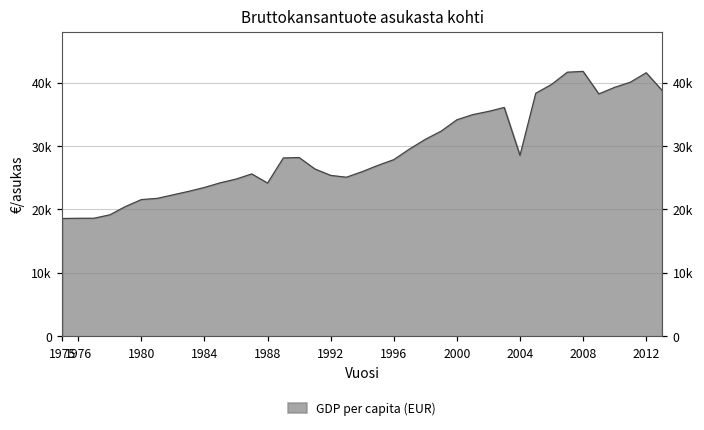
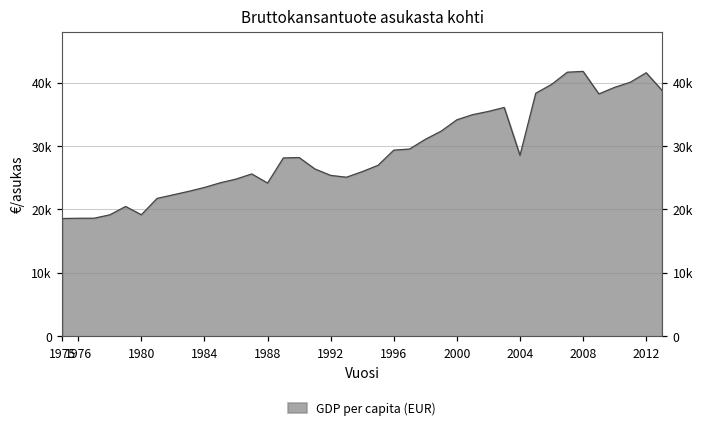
  {
-   "1980": 22000,
+   "1980": 19000,
    "1984": 23000,
    "1988": 24000,
    "1992": 25000,
-   "1996": 28000,
+   "1996": 29000,
    "2000": 34000,
    "2004": 29000,
    "2008": 42000,
    "2012": 42000
  }
